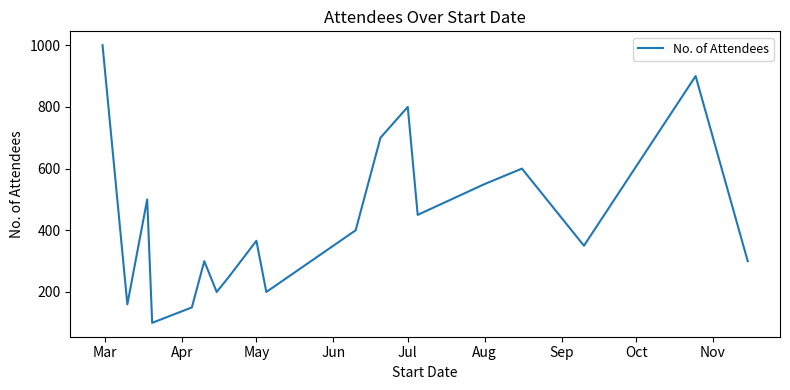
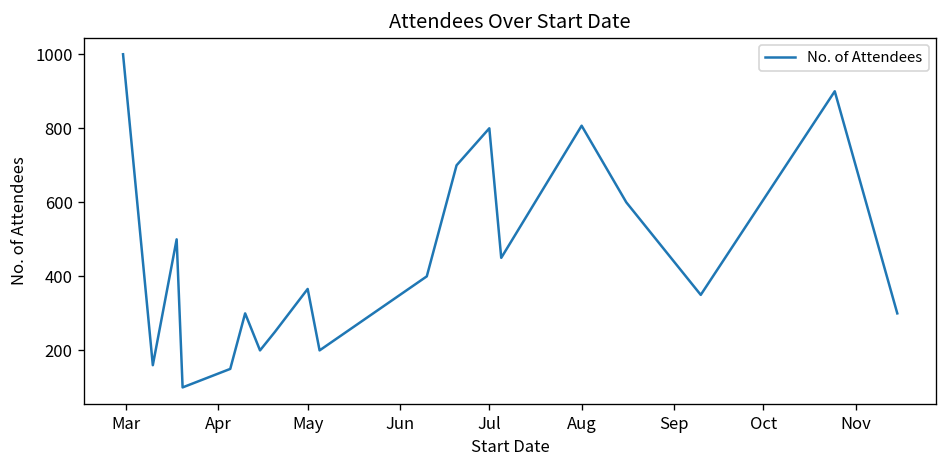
  {
    "May": 370,
    "Jul": 800,
-   "Aug": 550
+   "Aug": 810
  }
